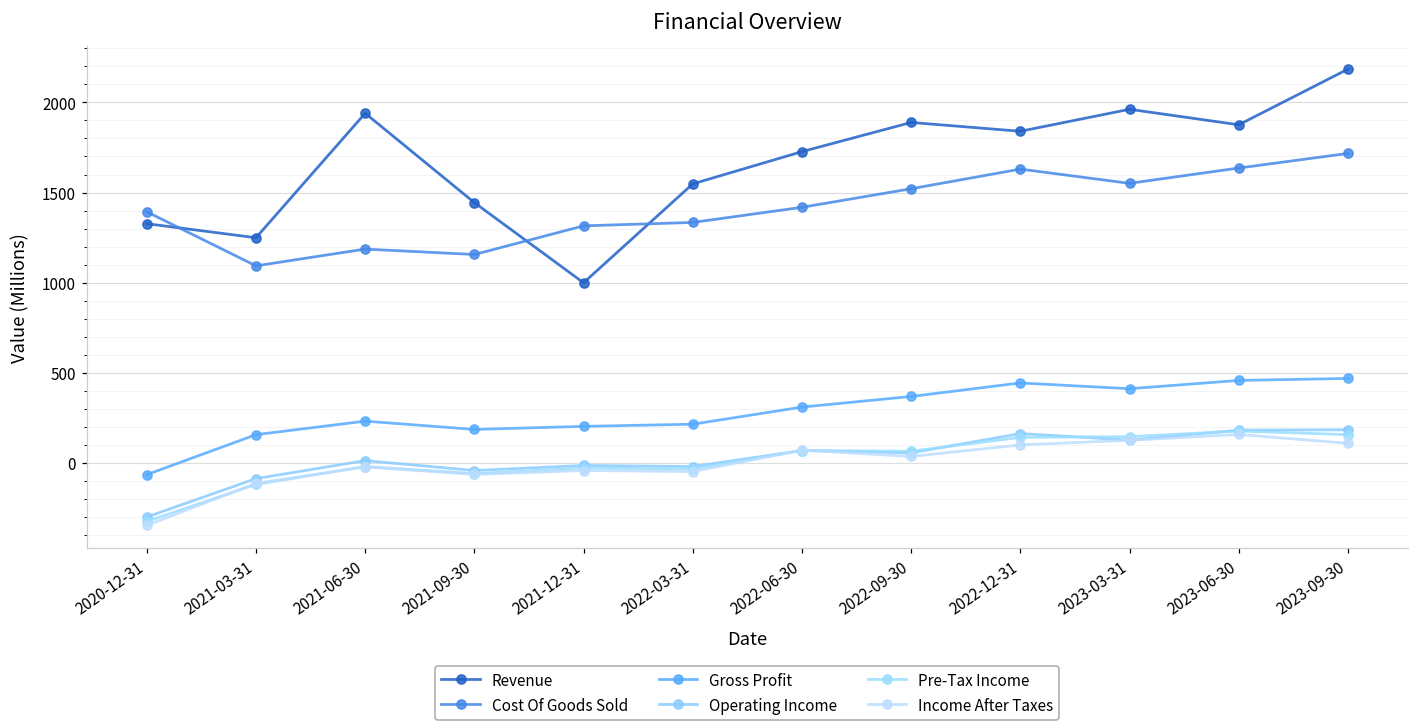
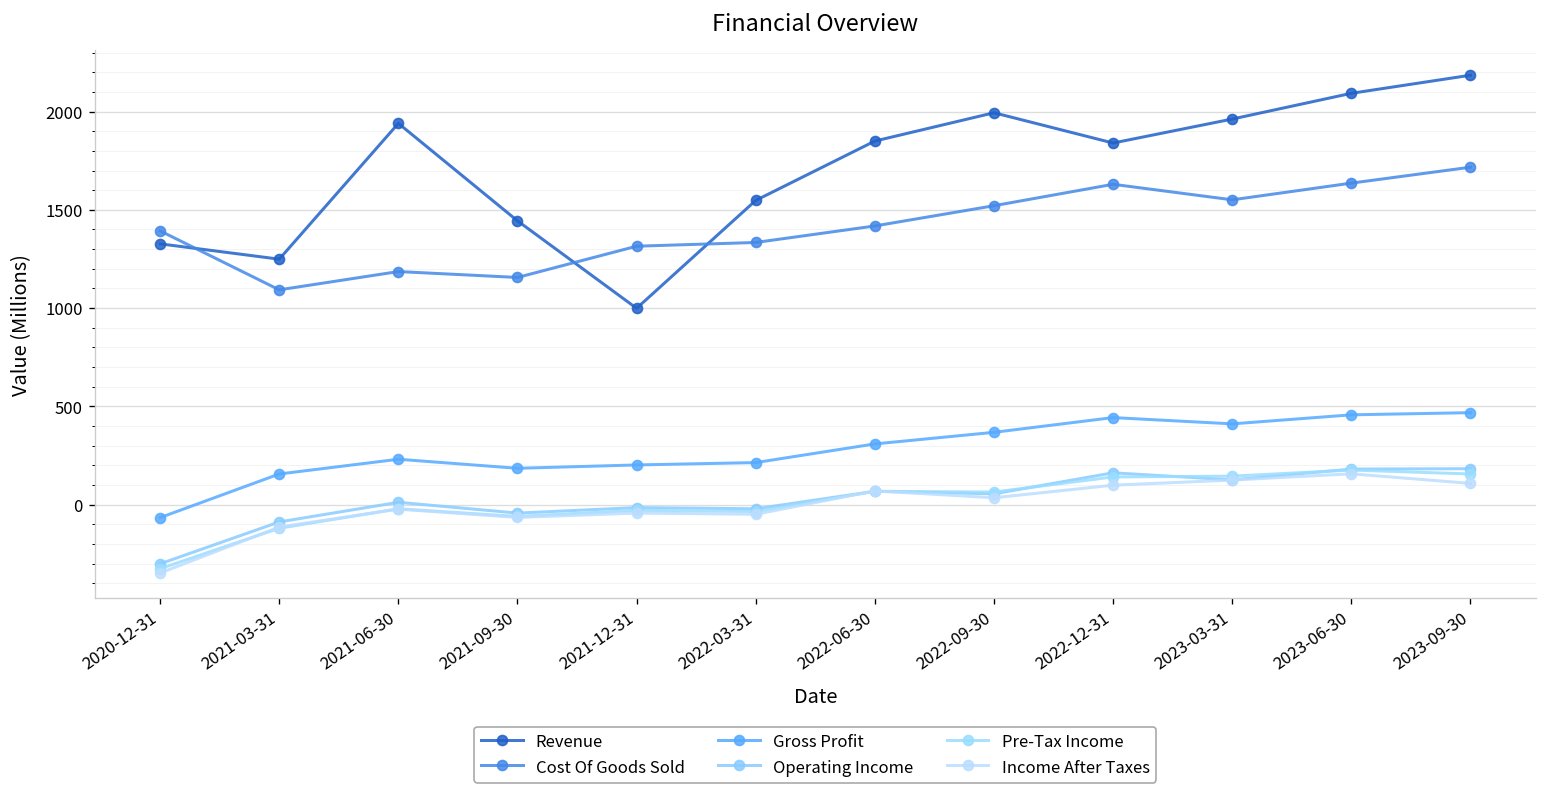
  {
    "Revenue": {
      "2020-12-31": 1330,
      "2021-03-31": 1250,
      "2021-06-30": 1940,
      "2021-09-30": 1440,
      "2021-12-31": 1000,
      "2022-03-31": 1550,
-     "2022-06-30": 1730,
-     "2022-09-30": 1890,
+     "2022-06-30": 1850,
+     "2022-09-30": 1990,
      "2022-12-31": 1840,
      "2023-03-31": 1960,
-     "2023-06-30": 1880,
+     "2023-06-30": 2090,
      "2023-09-30": 2190
    }
  }
